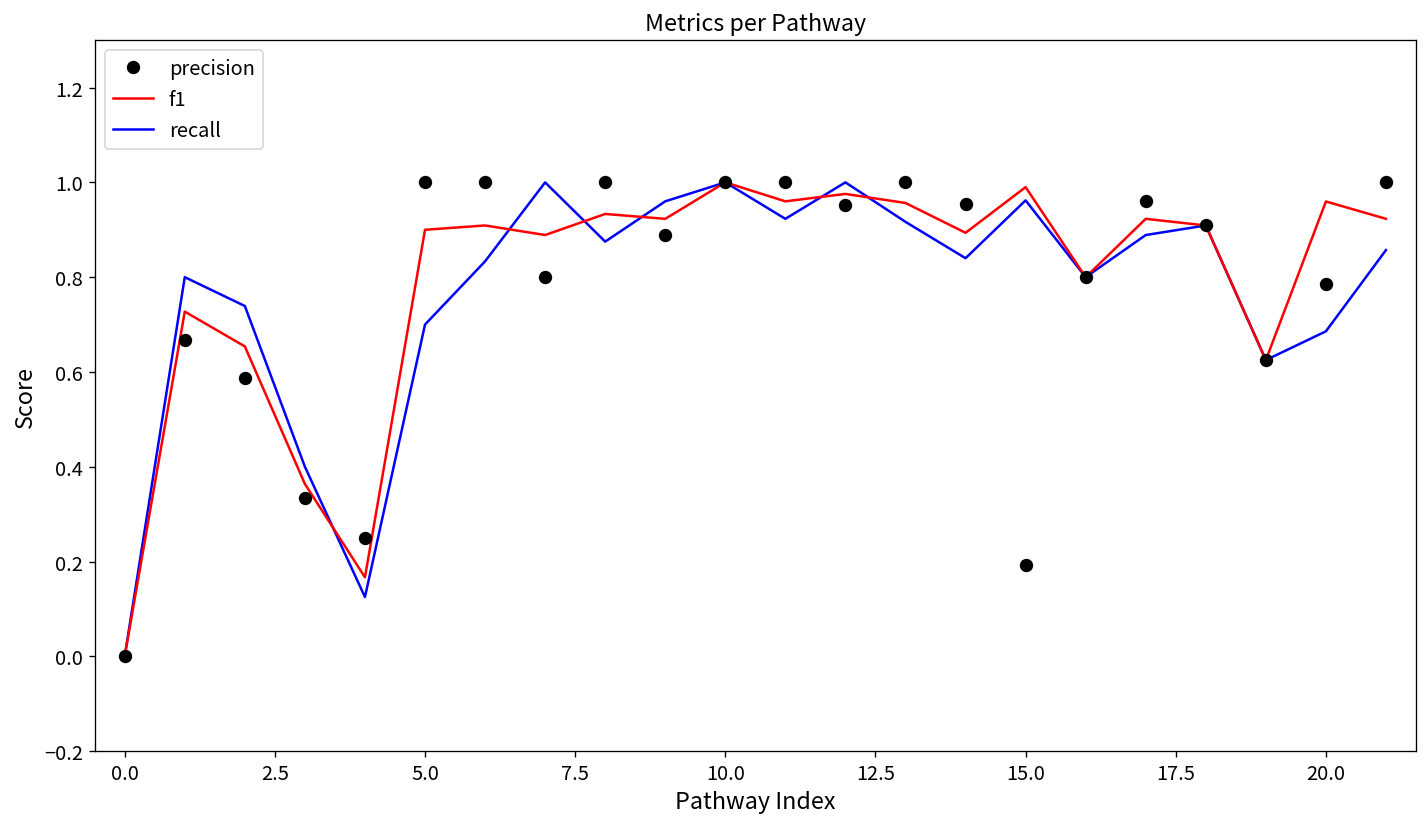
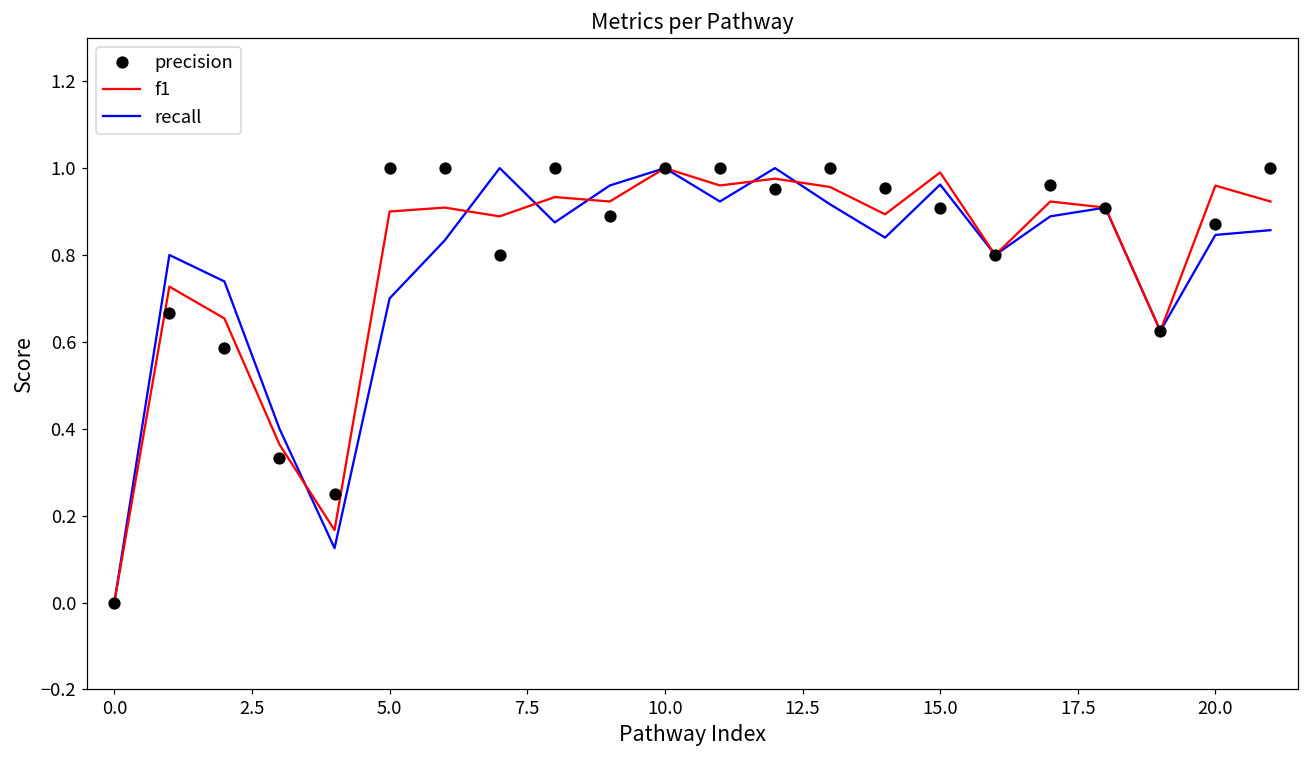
  {
    "precision": {
      "5.0": 1.00,
-     "15.0": 0.19,
-     "20.0": 0.79
+     "15.0": 0.91,
+     "20.0": 0.87
    },
    "f1": {
      "5.0": 0.90,
      "15.0": 0.99,
      "20.0": 0.96
    },
    "recall": {
      "5.0": 0.70,
      "15.0": 0.96,
-     "20.0": 0.69
+     "20.0": 0.85
    }
  }
